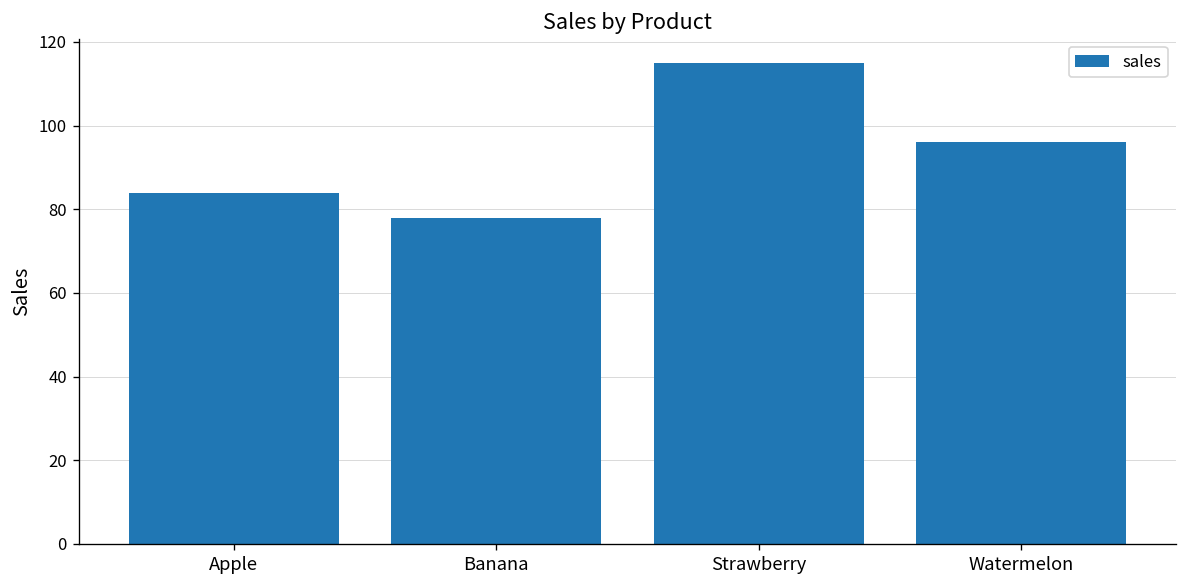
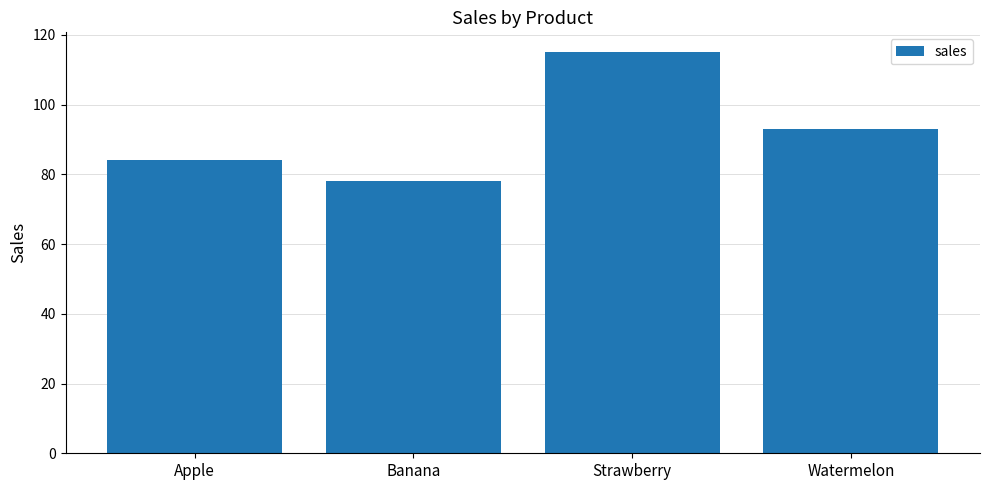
  {
    "Apple": 84,
    "Banana": 78,
    "Strawberry": 115,
-   "Watermelon": 96
+   "Watermelon": 93
  }
